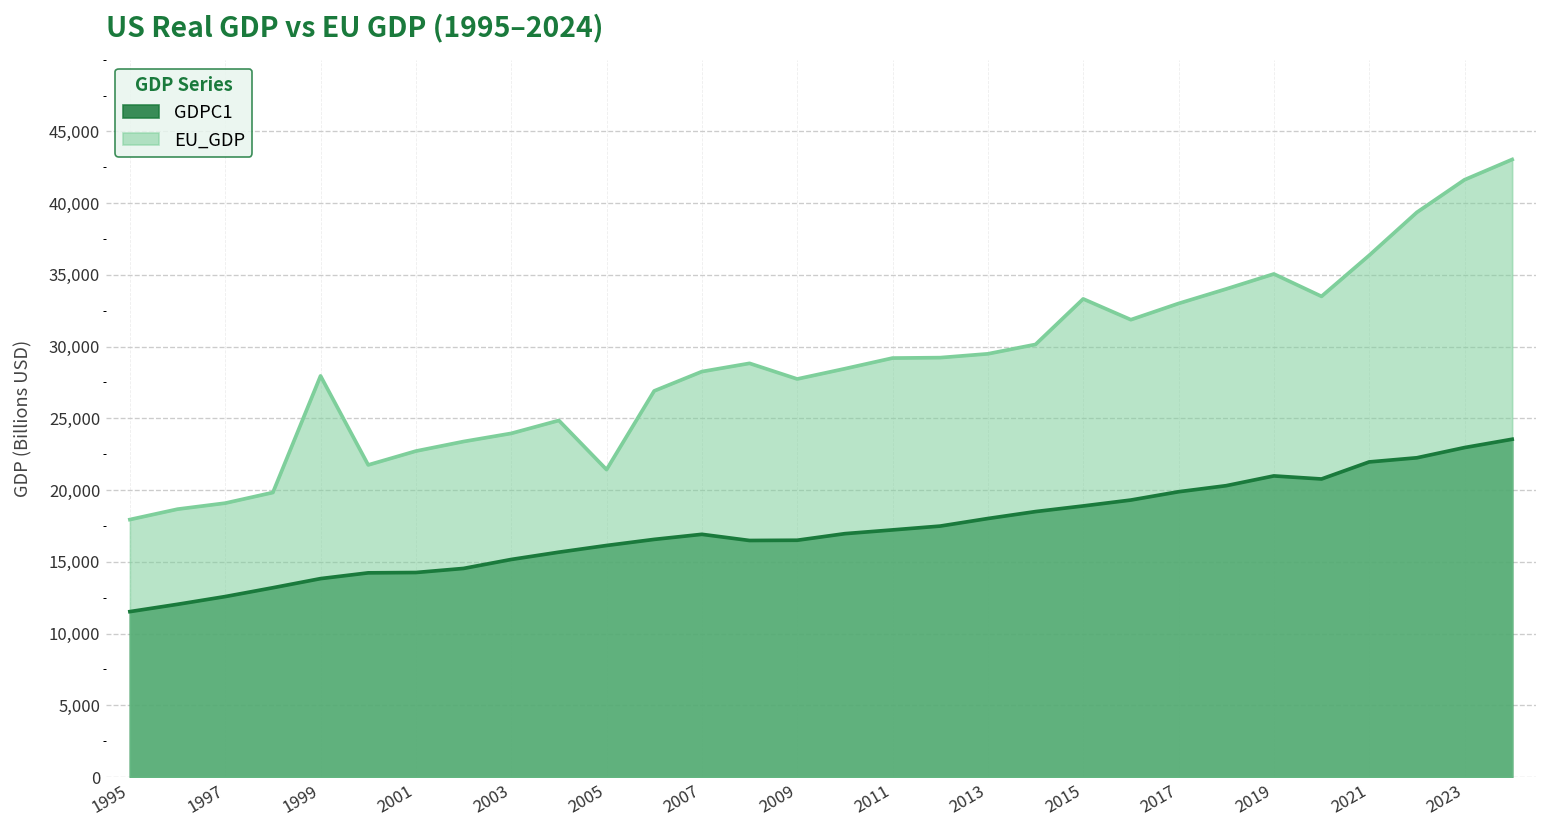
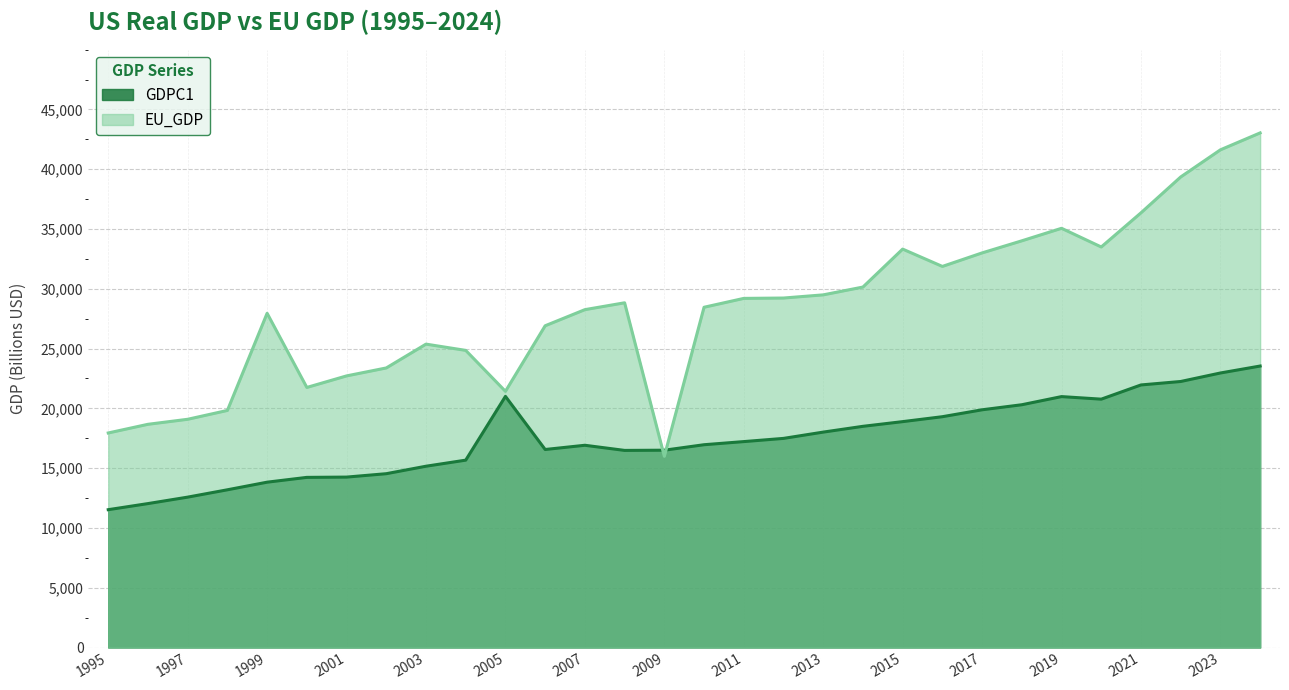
  {
    "GDPC1": {
      "1995": "11,500",
      "1997": "12,600",
      "1999": "13,800",
      "2001": "14,300",
      "2003": "15,200",
-     "2005": "16,100",
+     "2005": "21,000",
      "2007": "16,900",
      "2009": "16,500",
      "2011": "17,200",
      "2013": "18,000",
      "2015": "18,900",
      "2017": "19,900",
      "2019": "21,000",
      "2021": "22,000",
      "2023": "23,000"
    },
    "EU_GDP": {
      "1995": "17,900",
      "1997": "19,100",
      "1999": "28,000",
      "2001": "22,700",
-     "2003": "23,900",
+     "2003": "25,400",
      "2005": "21,400",
      "2007": "28,300",
-     "2009": "27,700",
+     "2009": "16,000",
      "2011": "29,200",
      "2013": "29,500",
      "2015": "33,300",
      "2017": "33,000",
      "2019": "35,100",
      "2021": "36,400",
      "2023": "41,600"
    }
  }
